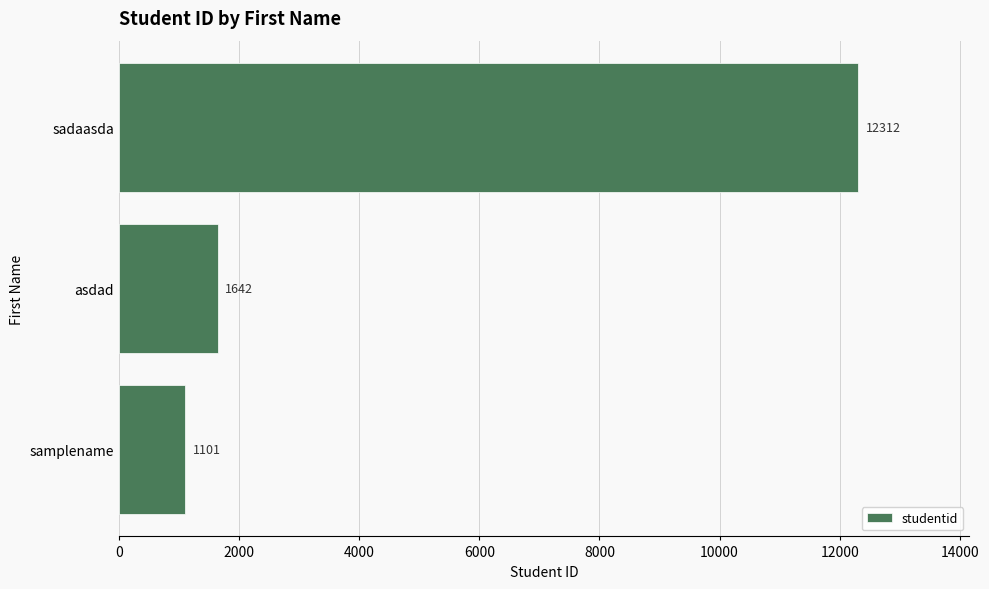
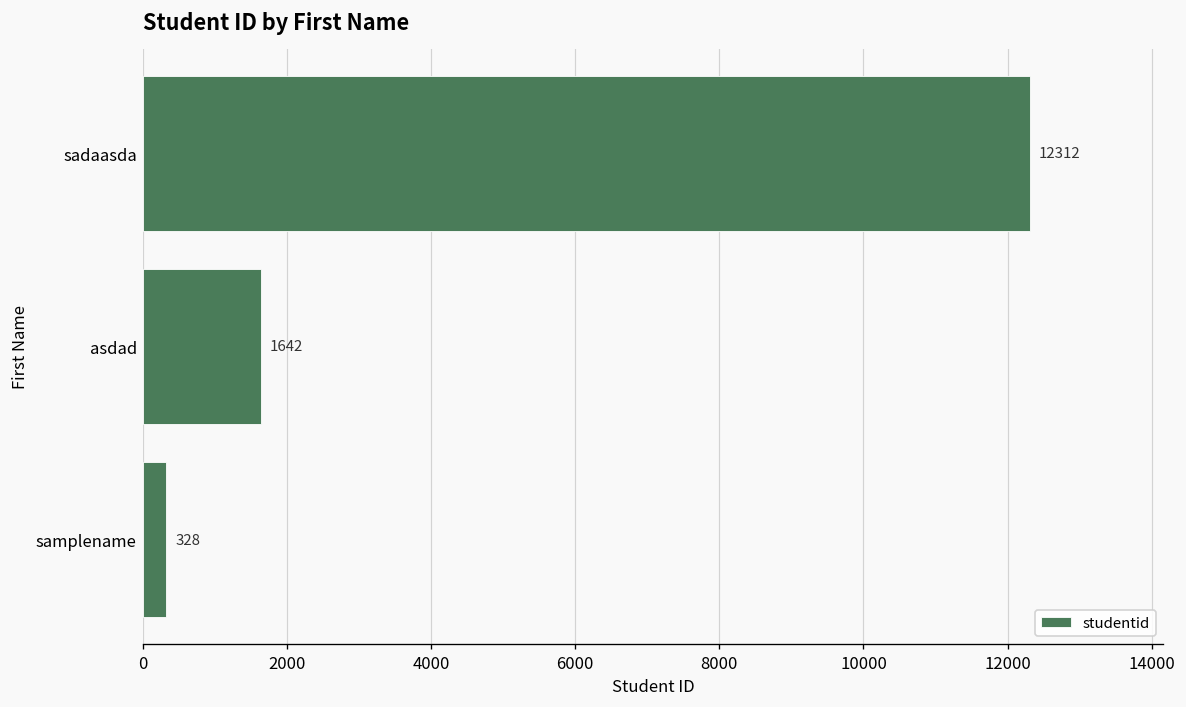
  {
    "sadaasda": 12312,
    "asdad": 1642,
-   "samplename": 1101
+   "samplename": 328
  }
